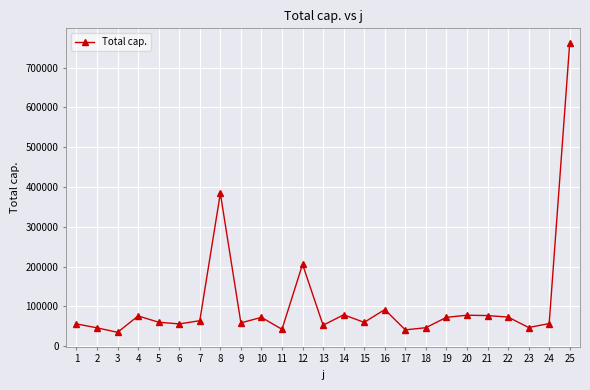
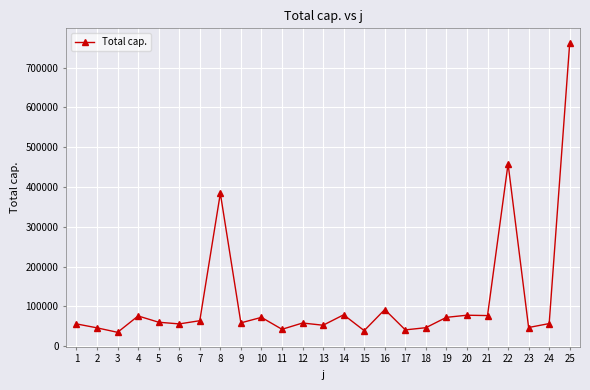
  {
    "1": 60000,
    "2": 50000,
    "3": 30000,
    "4": 80000,
    "5": 60000,
    "6": 60000,
    "7": 60000,
    "8": 380000,
    "9": 60000,
    "10": 70000,
    "11": 40000,
-   "12": 210000,
+   "12": 60000,
    "13": 50000,
    "14": 80000,
-   "15": 60000,
+   "15": 40000,
    "16": 90000,
    "17": 40000,
    "18": 50000,
    "19": 70000,
    "20": 80000,
    "21": 80000,
-   "22": 70000,
+   "22": 460000,
    "23": 50000,
    "24": 60000,
    "25": 760000
  }
